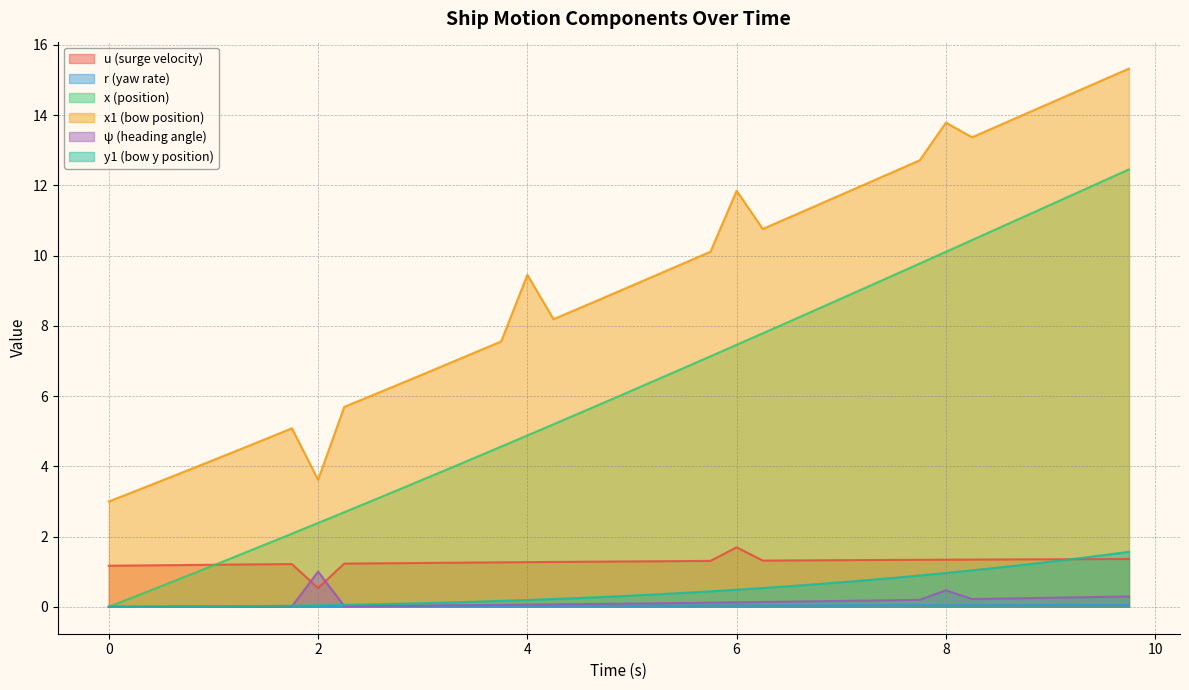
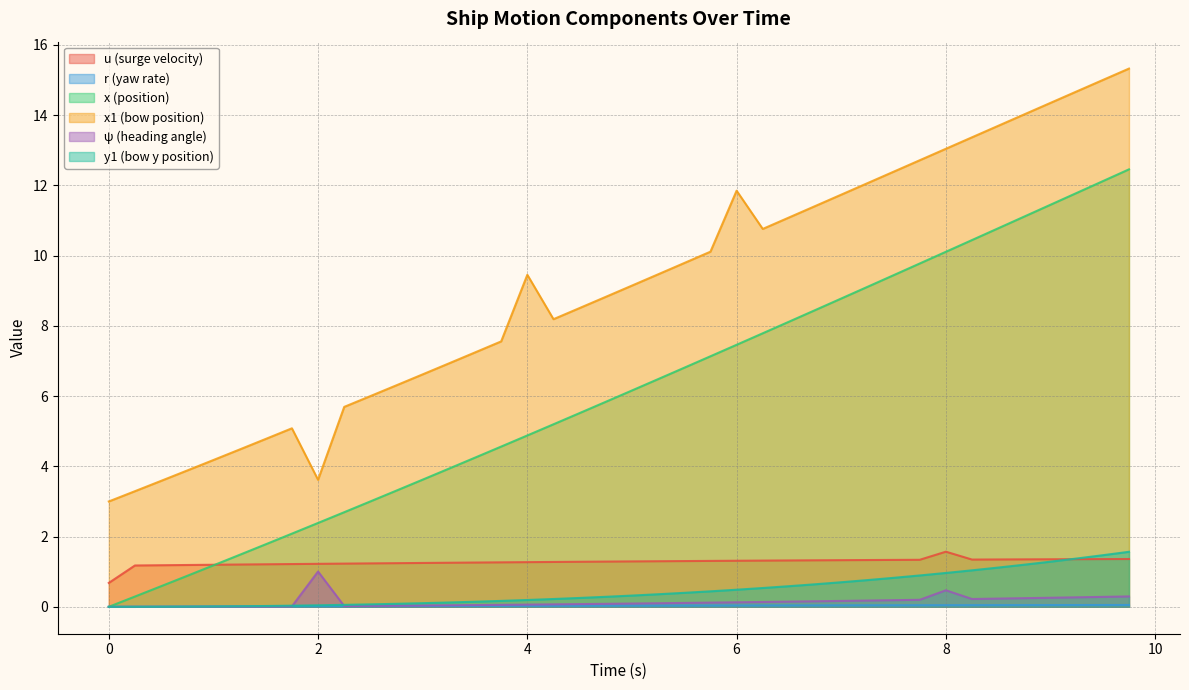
  {
    "u (surge velocity)": {
-     "0": 1.2,
-     "2": 0.5,
+     "0": 0.7,
+     "2": 1.2,
      "4": 1.3,
-     "6": 1.7,
-     "8": 1.3
+     "6": 1.3,
+     "8": 1.6
    },
    "x1 (bow position)": {
      "0": 3.0,
      "2": 3.6,
      "4": 9.5,
      "6": 11.8,
-     "8": 13.8
+     "8": 13.0
    },
    "ψ (heading angle)": {
      "2": 1.0,
      "6": 0.1,
      "8": 0.5
    }
  }
